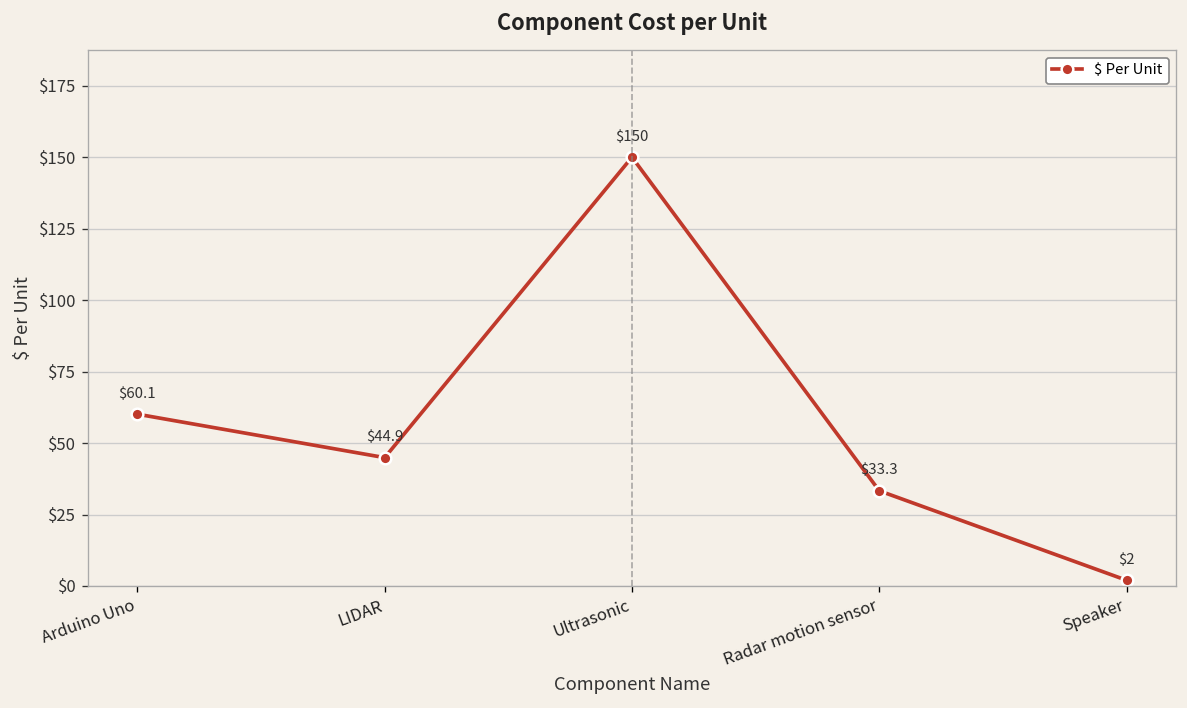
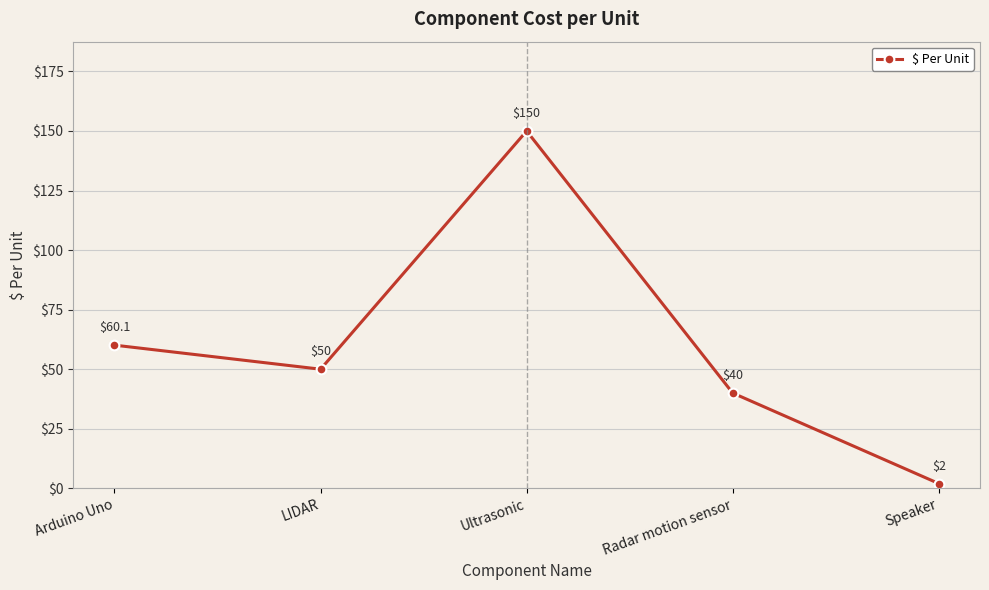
  {
    "Arduino Uno": "$60.1",
-   "LIDAR": "$44.9",
+   "LIDAR": "$50",
    "Ultrasonic": "$150",
-   "Radar motion sensor": "$33.3",
+   "Radar motion sensor": "$40",
    "Speaker": "$2"
  }
